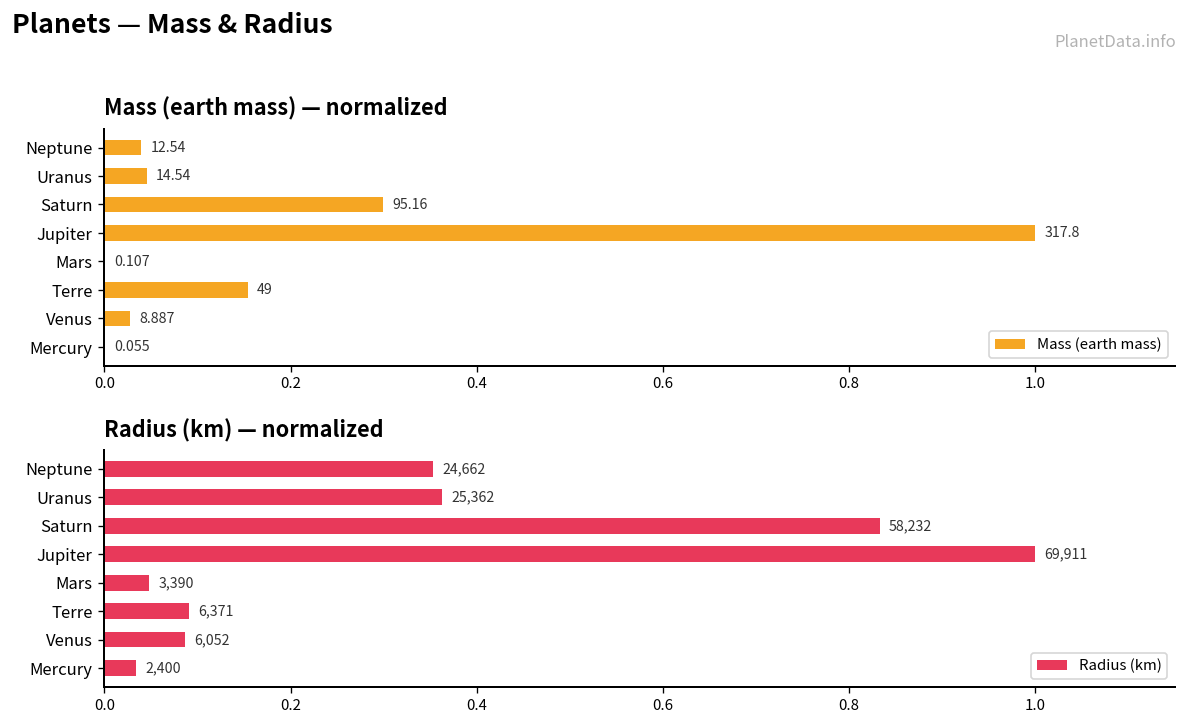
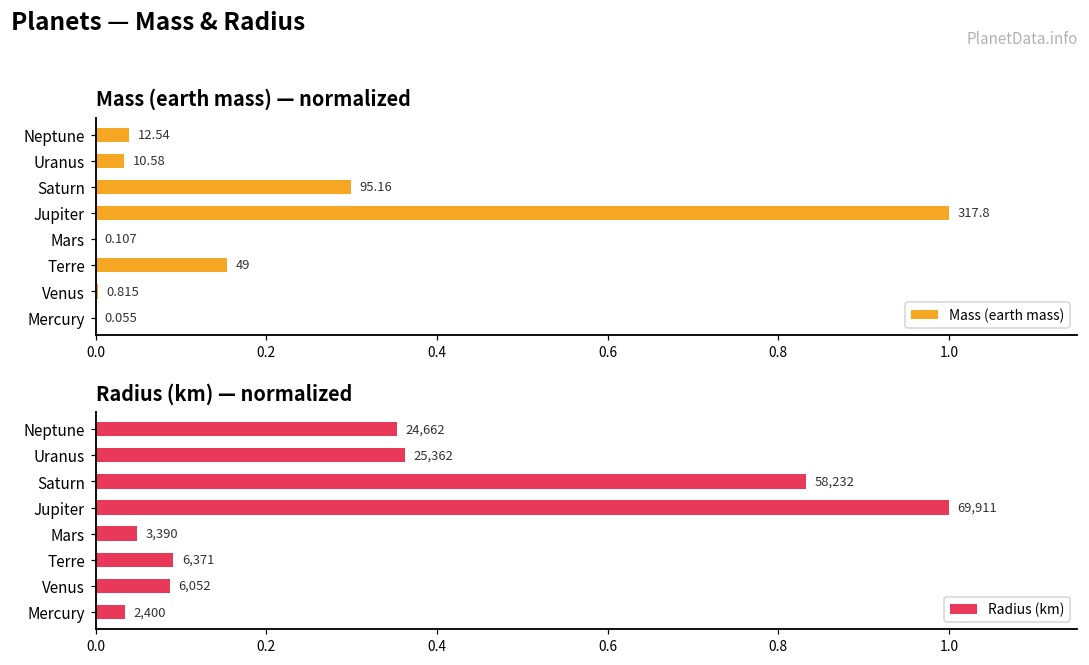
  {
    "Mass (earth mass) — normalized": {
-     "Uranus": 14.54,
-     "Venus": 8.887
+     "Uranus": 10.58,
+     "Venus": 0.815
    }
  }
